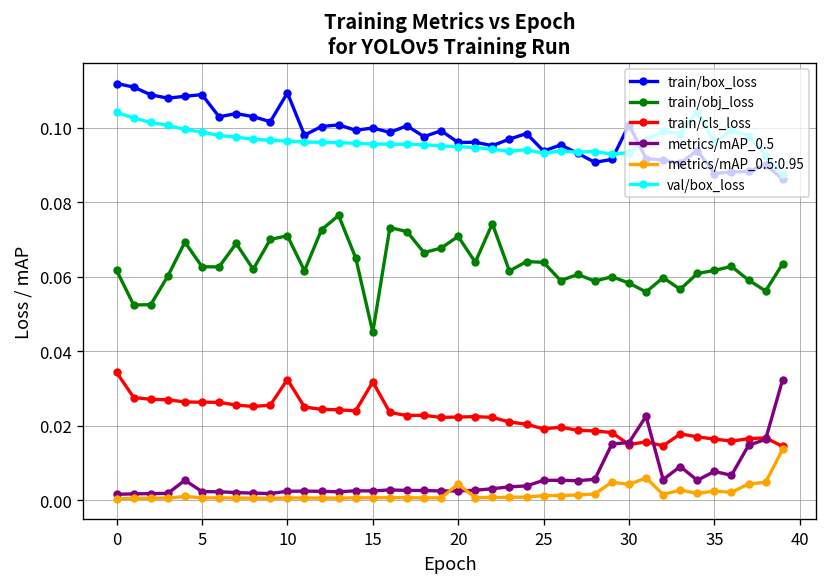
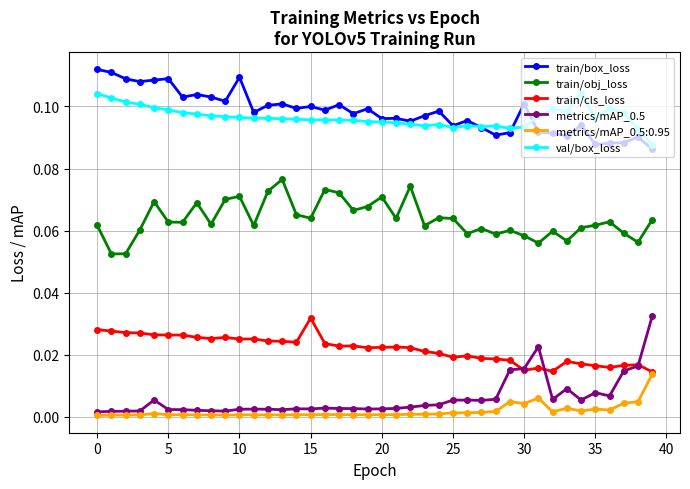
  {
    "train/box_loss": {
      "0": 0.112,
      "5": 0.109,
      "10": 0.109,
      "15": 0.100,
      "20": 0.096
    },
    "train/obj_loss": {
      "0": 0.062,
      "5": 0.063,
      "10": 0.071,
-     "15": 0.045,
+     "15": 0.064,
      "20": 0.071,
      "25": 0.064,
      "30": 0.058,
      "35": 0.062
    },
    "train/cls_loss": {
-     "0": 0.034,
+     "0": 0.028,
      "5": 0.026,
-     "10": 0.032,
+     "10": 0.025,
      "15": 0.032,
      "20": 0.022,
      "25": 0.019,
      "35": 0.016
    },
    "metrics/mAP_0.5": {
      "0": 0.002,
      "5": 0.002,
      "10": 0.002,
      "15": 0.003,
      "20": 0.003,
      "25": 0.005,
      "35": 0.008
    },
    "metrics/mAP_0.5:0.95": {
      "0": 0.000,
      "5": 0.001,
      "10": 0.001,
      "15": 0.001,
-     "20": 0.004,
+     "20": 0.001,
      "25": 0.001,
      "30": 0.004,
      "35": 0.003
    },
    "val/box_loss": {
      "0": 0.104,
      "5": 0.099,
      "10": 0.096,
      "15": 0.096,
      "20": 0.095
    }
  }
